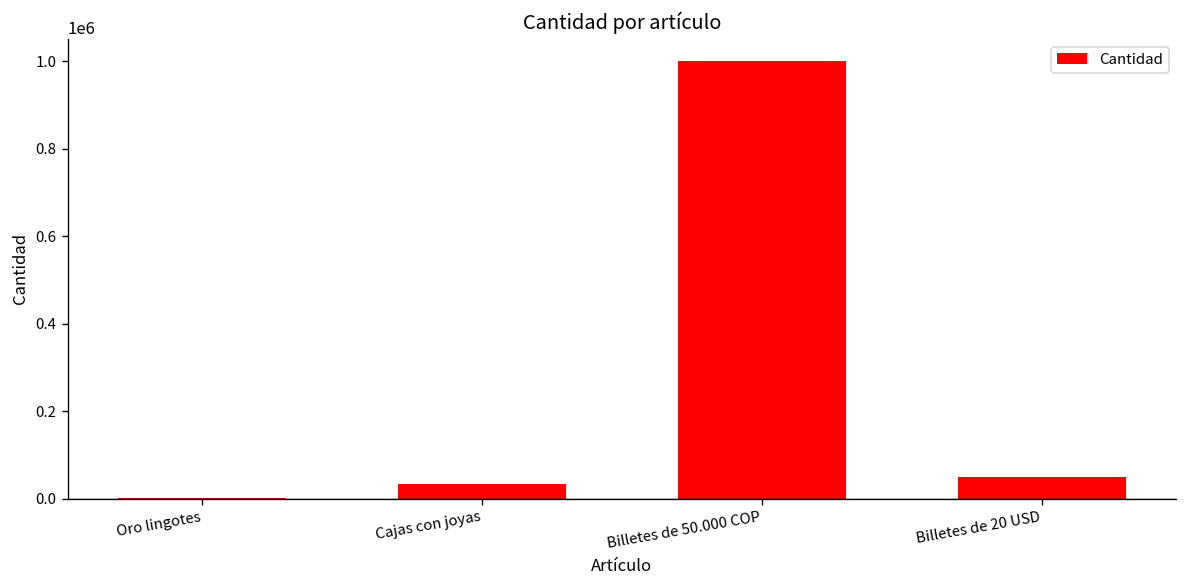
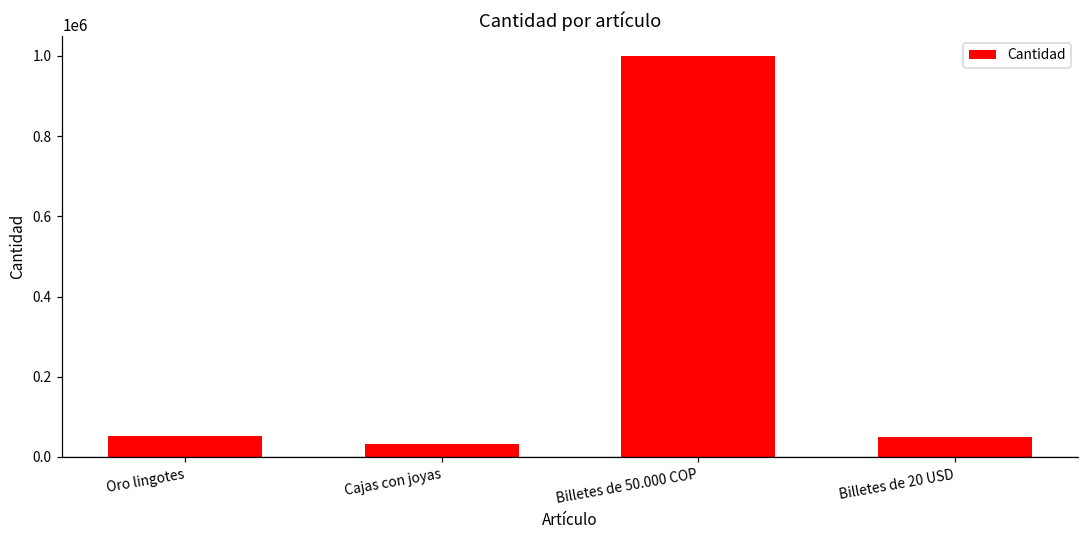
  {
-   "Oro lingotes": 0,
+   "Oro lingotes": 50000,
    "Cajas con joyas": 30000,
    "Billetes de 50.000 COP": 1000000,
    "Billetes de 20 USD": 50000
  }
